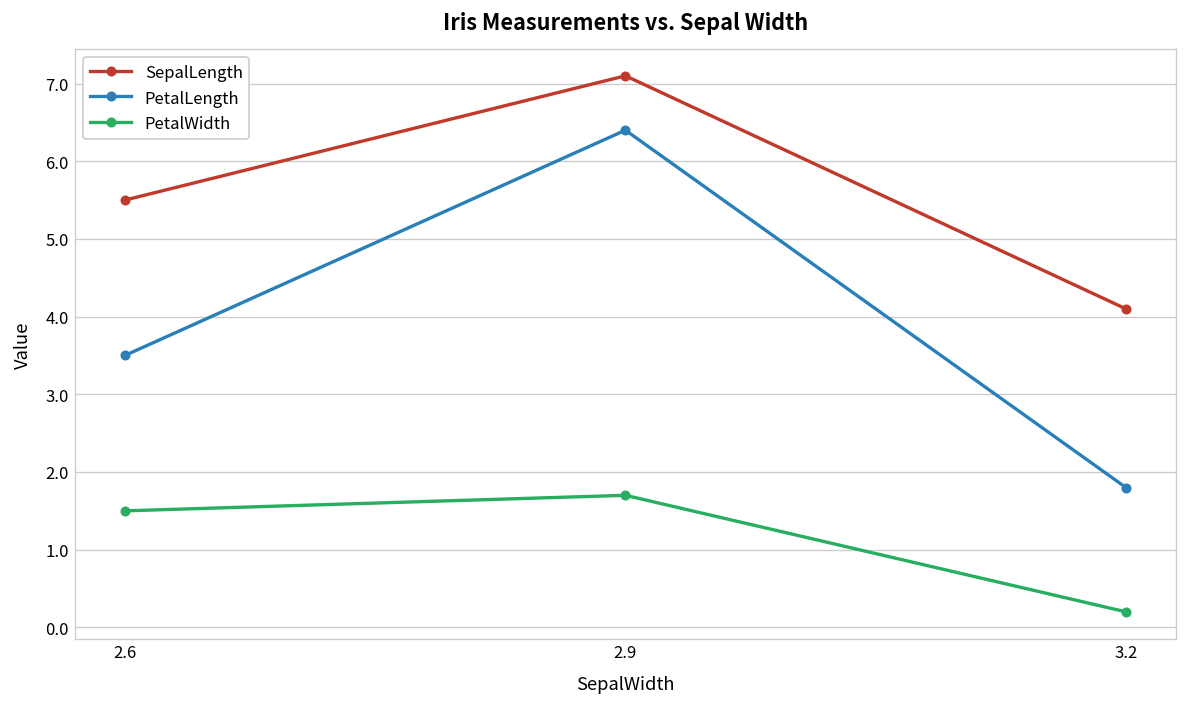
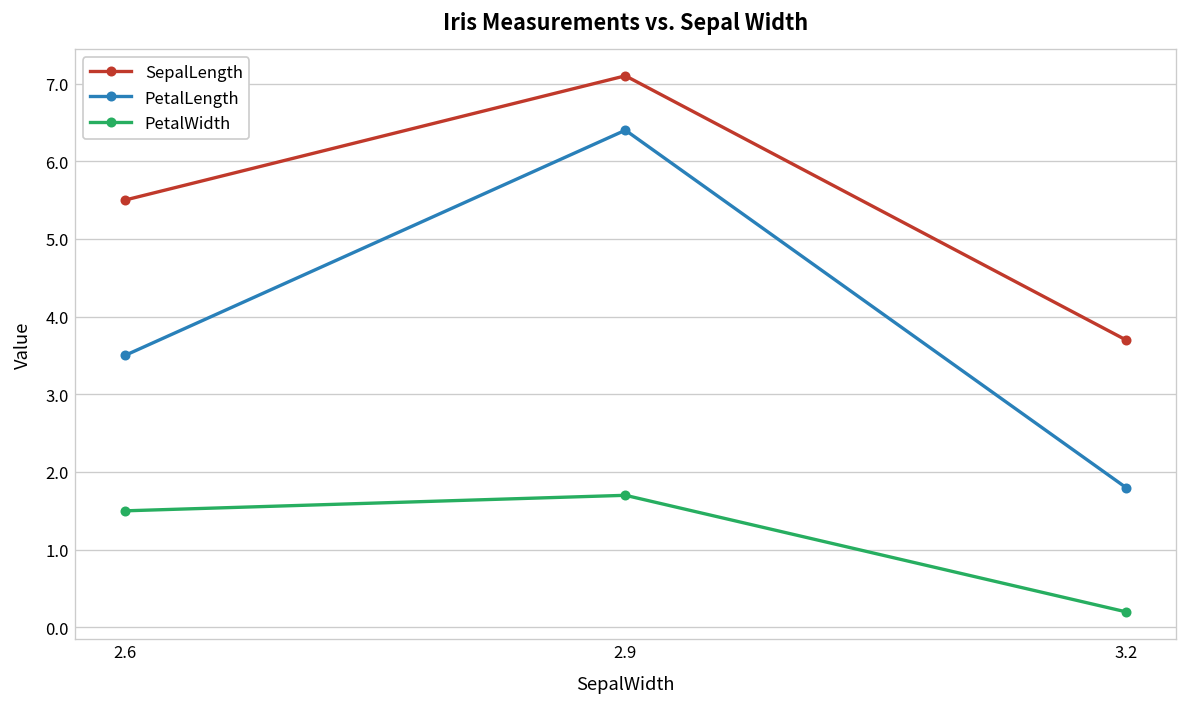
  {
    "SepalLength": {
      "2.6": 5.5,
      "2.9": 7.1,
-     "3.2": 4.1
+     "3.2": 3.7
    },
    "PetalLength": {
      "2.6": 3.5,
      "2.9": 6.4,
      "3.2": 1.8
    },
    "PetalWidth": {
      "2.6": 1.5,
      "2.9": 1.7,
      "3.2": 0.2
    }
  }
